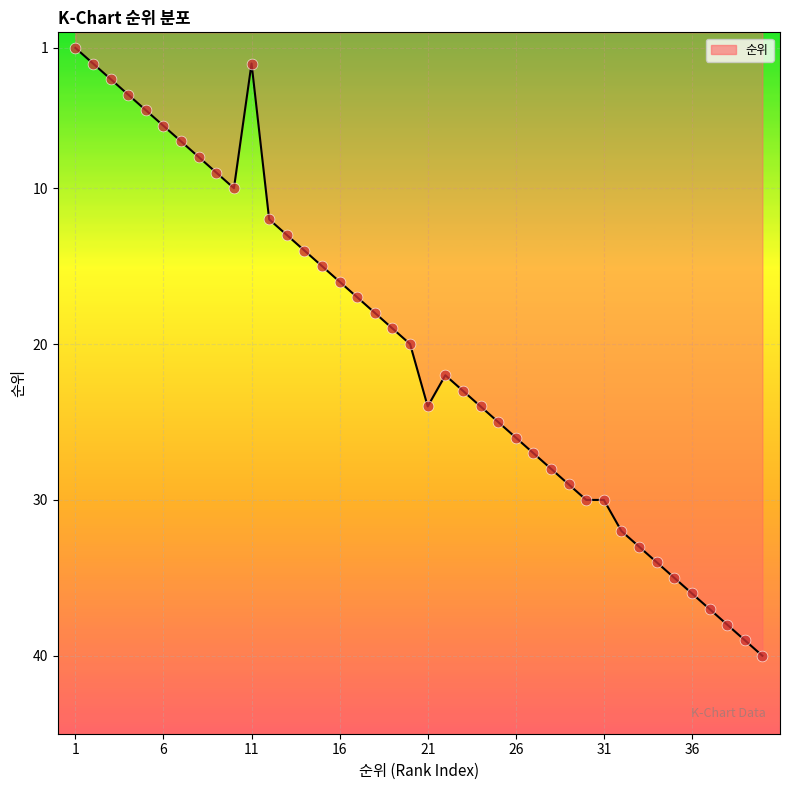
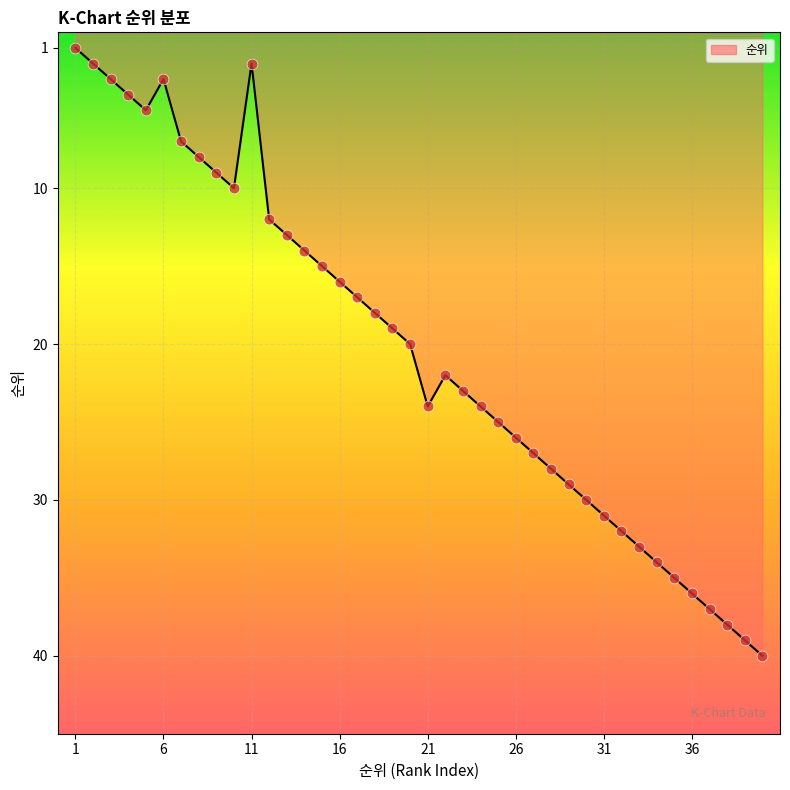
  {
    "1": 1,
-   "6": 6,
+   "6": 3,
    "11": 2,
    "16": 16,
    "21": 24,
    "26": 26,
-   "31": 30,
+   "31": 31,
    "36": 36
  }
